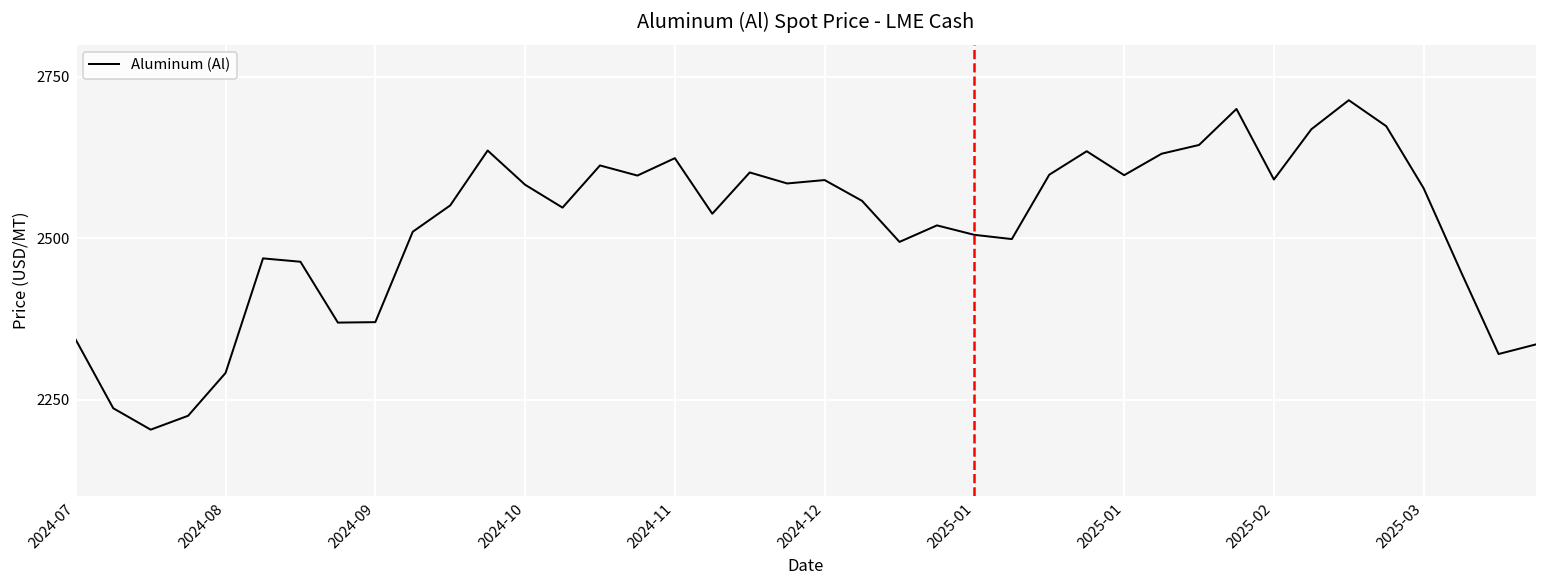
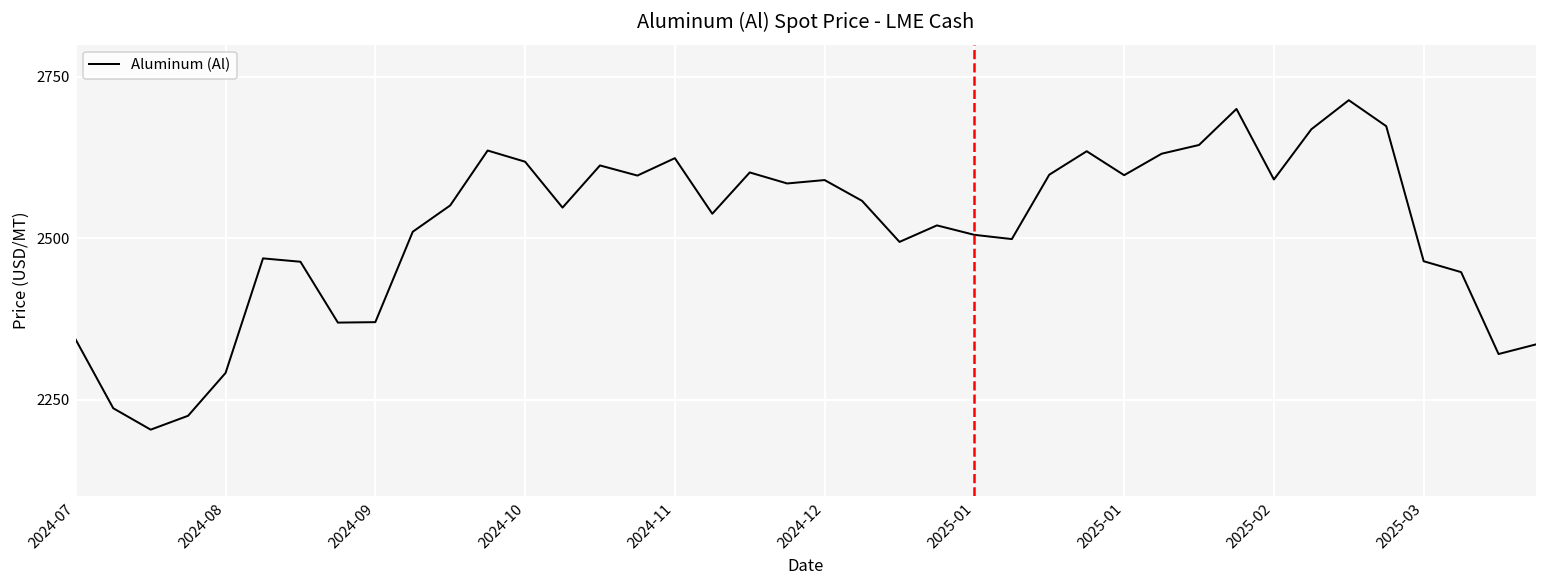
  {
    "2024-07": 2340,
    "2024-08": 2290,
    "2024-09": 2370,
-   "2024-10": 2580,
+   "2024-10": 2620,
    "2024-11": 2620,
    "2024-12": 2590,
    "2025-02": 2590,
-   "2025-03": 2580
+   "2025-03": 2460
  }
